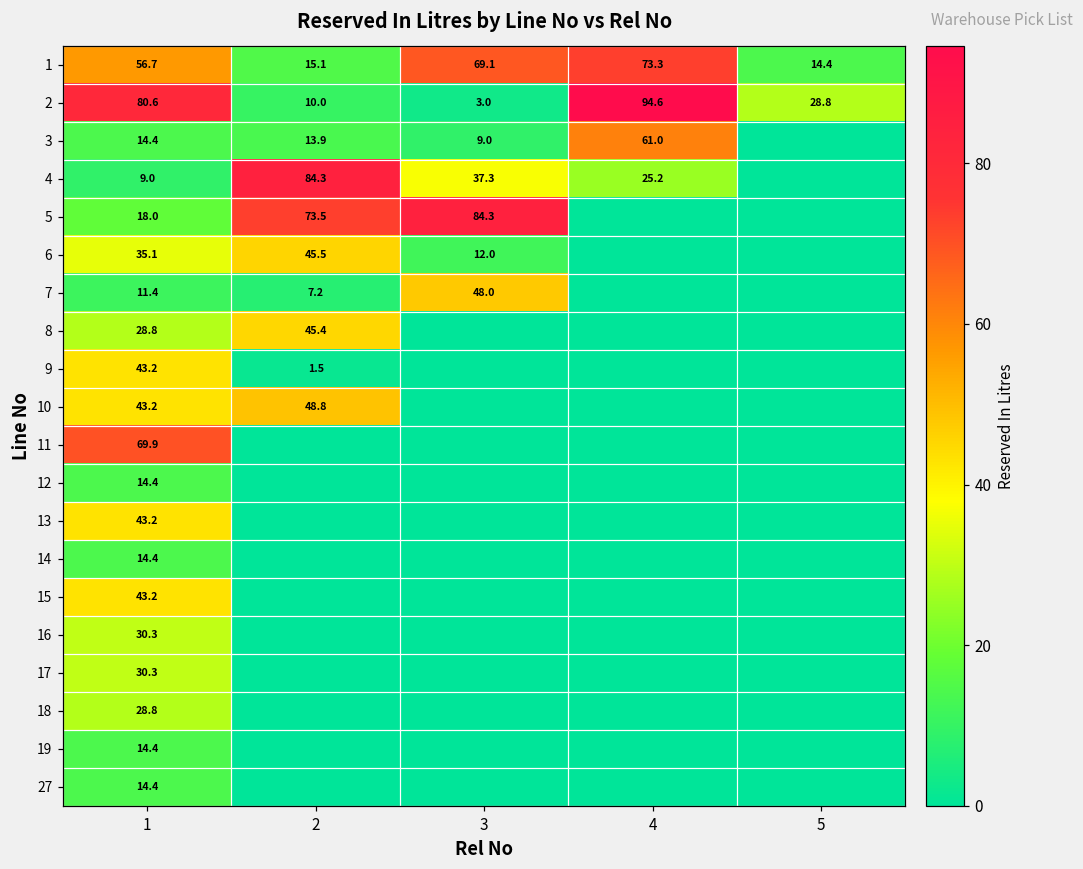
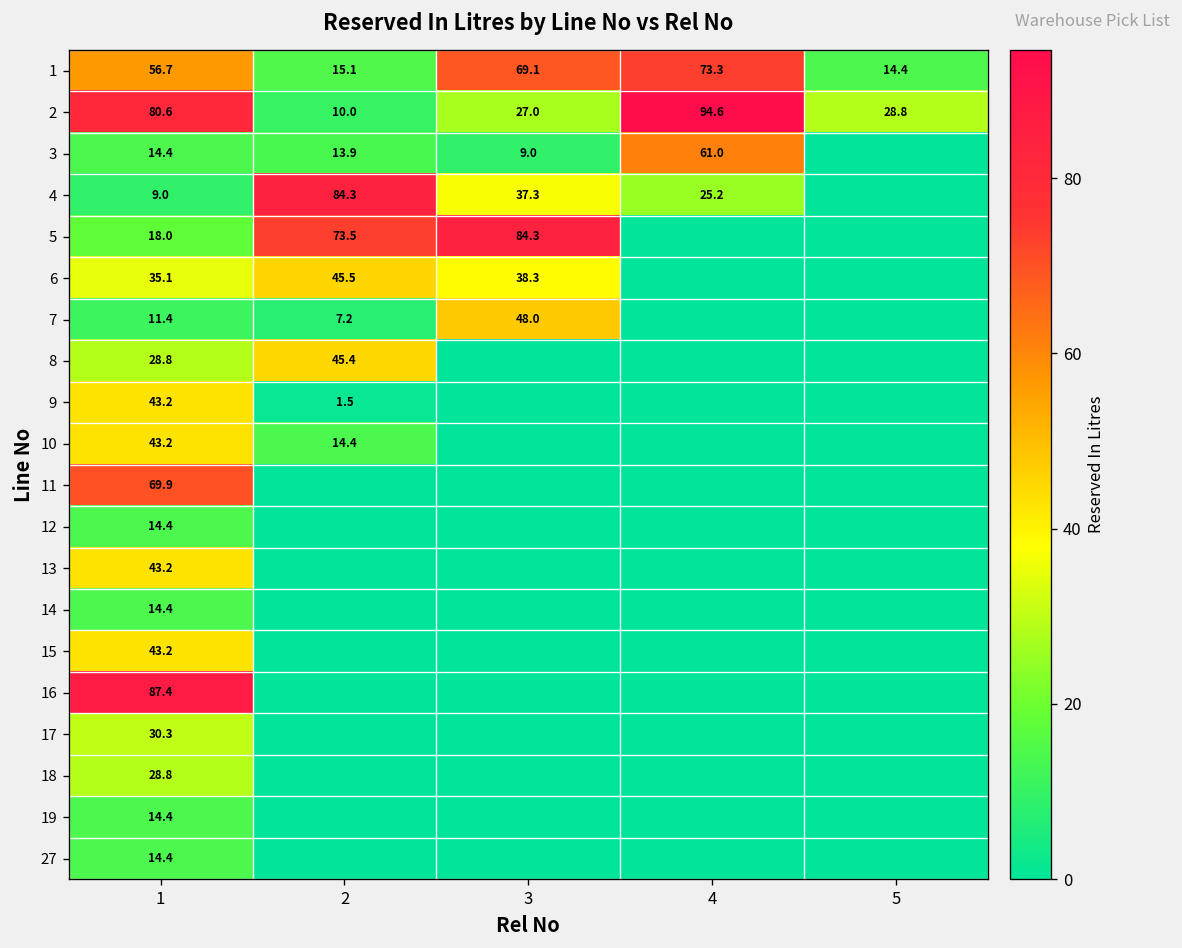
  {
    "1": {
      "1": 56.7,
      "2": 15.1,
      "3": 69.1,
      "4": 73.3,
      "5": 14.4
    },
    "2": {
      "1": 80.6,
      "2": 10.0,
-     "3": 3.0,
+     "3": 27.0,
      "4": 94.6,
      "5": 28.8
    },
    "3": {
      "1": 14.4,
      "2": 13.9,
      "3": 9.0,
      "4": 61.0
    },
    "4": {
      "1": 9.0,
      "2": 84.3,
      "3": 37.3,
      "4": 25.2
    },
    "5": {
      "1": 18.0,
      "2": 73.5,
      "3": 84.3
    },
    "6": {
      "1": 35.1,
      "2": 45.5,
-     "3": 12.0
+     "3": 38.3
    },
    "7": {
      "1": 11.4,
      "2": 7.2,
      "3": 48.0
    },
    "8": {
      "1": 28.8,
      "2": 45.4
    },
    "9": {
      "1": 43.2,
      "2": 1.5
    },
    "10": {
      "1": 43.2,
-     "2": 48.8
+     "2": 14.4
    },
    "11": {
      "1": 69.9
    },
    "12": {
      "1": 14.4
    },
    "13": {
      "1": 43.2
    },
    "14": {
      "1": 14.4
    },
    "15": {
      "1": 43.2
    },
    "16": {
-     "1": 30.3
+     "1": 87.4
    },
    "17": {
      "1": 30.3
    },
    "18": {
      "1": 28.8
    },
    "19": {
      "1": 14.4
    },
    "27": {
      "1": 14.4
    }
  }
